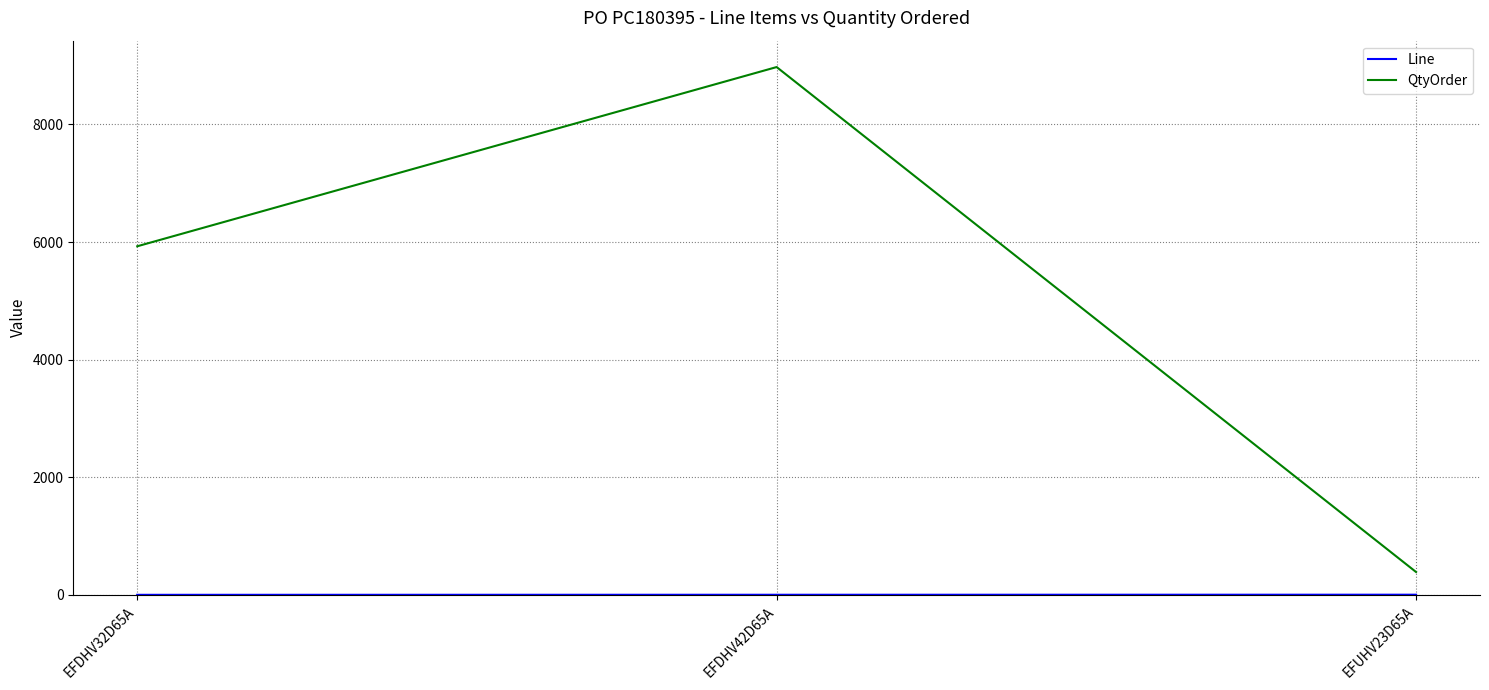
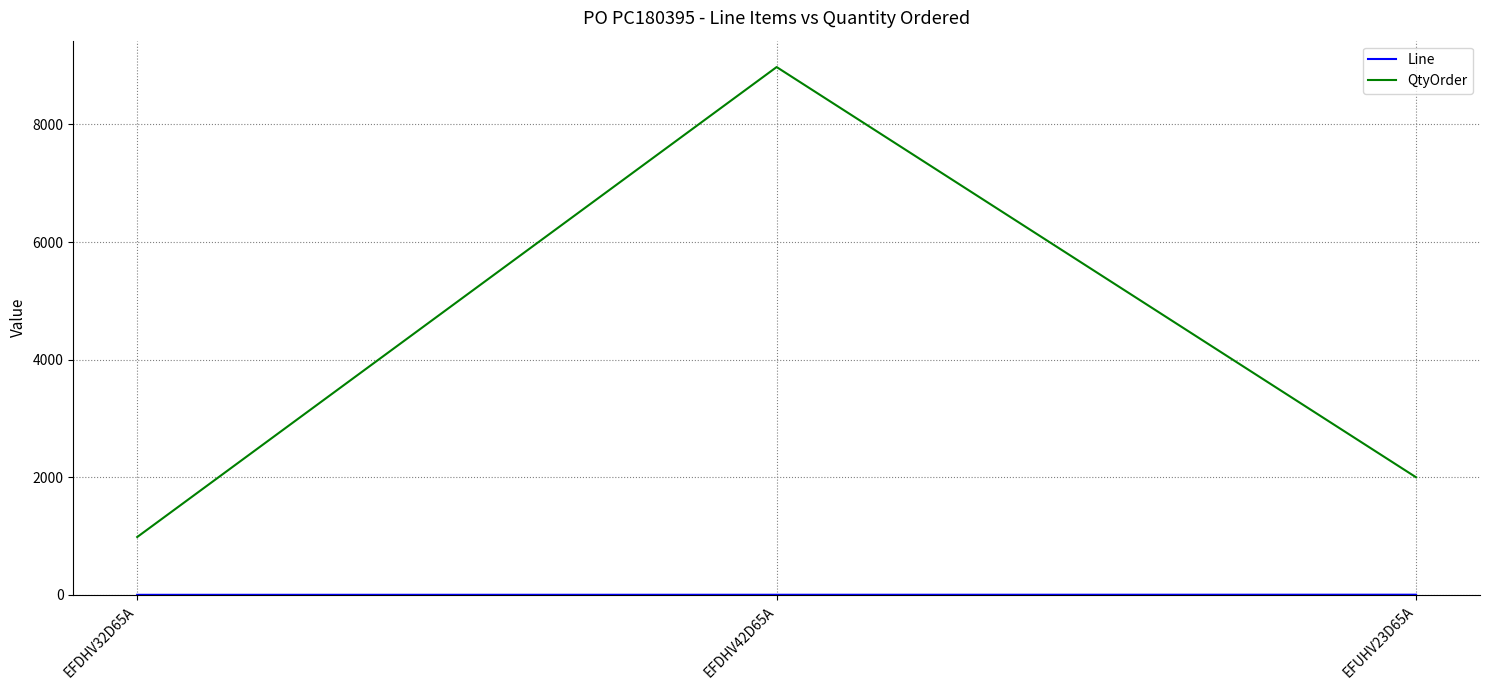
  {
    "Line": {
      "EFDHV32D65A": 0,
      "EFDHV42D65A": 0,
      "EFUHV23D65A": 0
    },
    "QtyOrder": {
-     "EFDHV32D65A": 5900,
+     "EFDHV32D65A": 1000,
      "EFDHV42D65A": 9000,
-     "EFUHV23D65A": 400
+     "EFUHV23D65A": 2000
    }
  }
